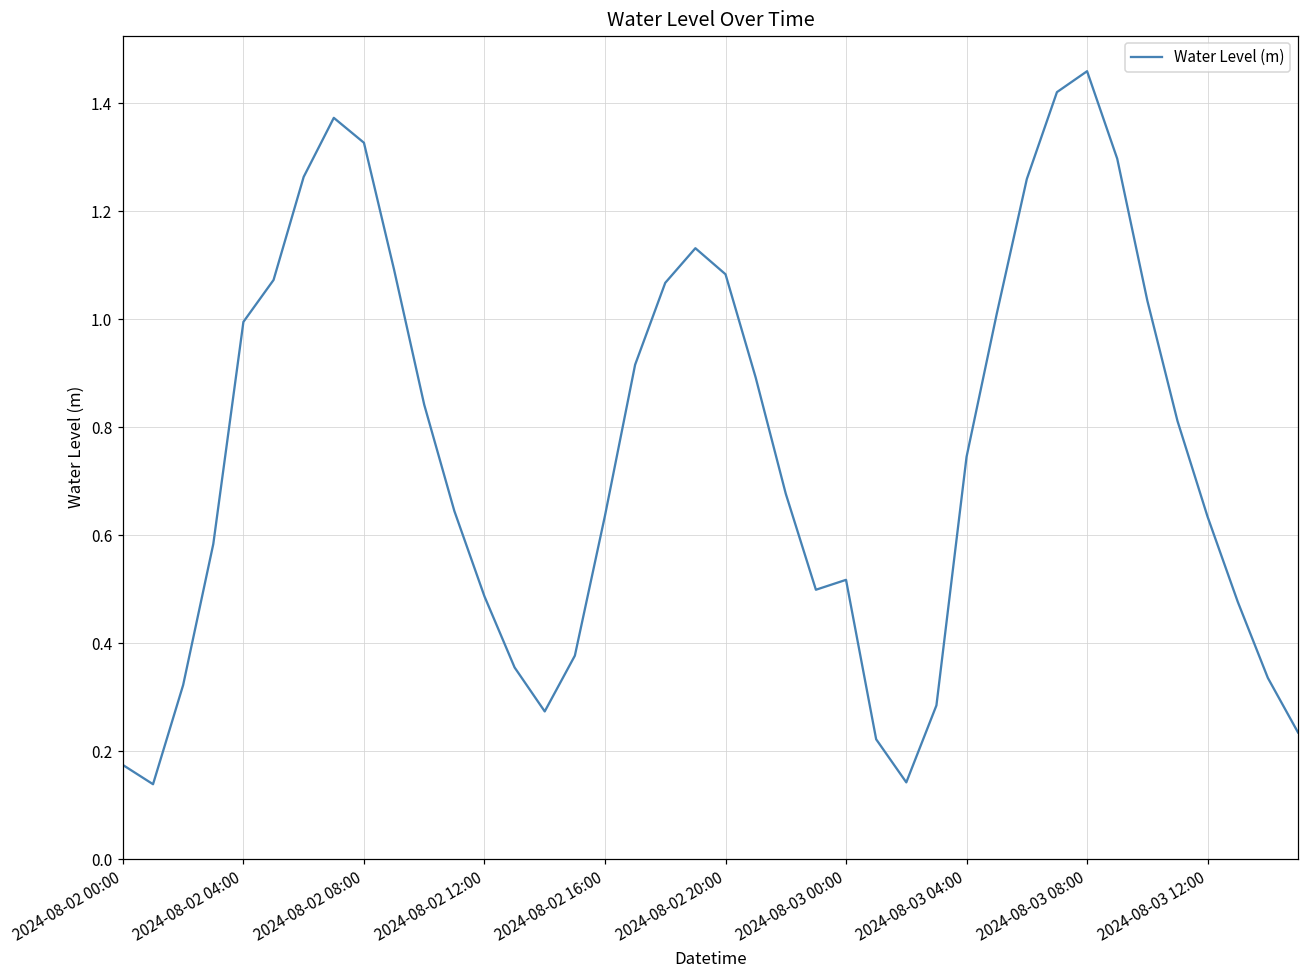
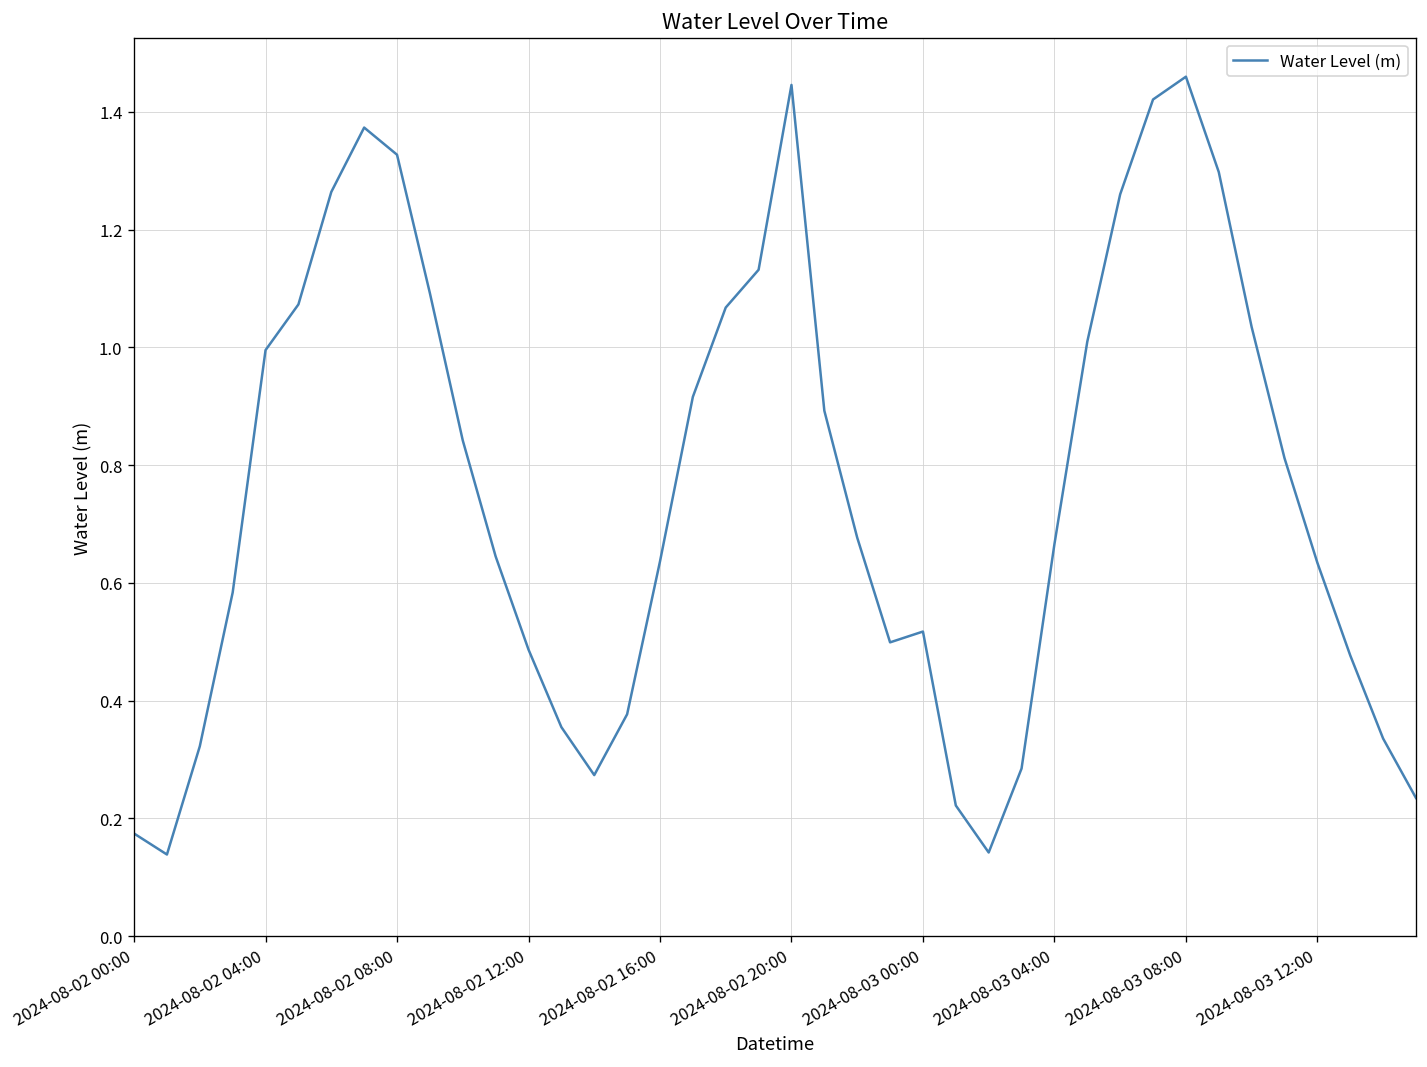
  {
    "2024-08-02 00:00": 0.17,
    "2024-08-02 04:00": 1.00,
    "2024-08-02 08:00": 1.33,
    "2024-08-02 12:00": 0.49,
    "2024-08-02 16:00": 0.64,
-   "2024-08-02 20:00": 1.08,
+   "2024-08-02 20:00": 1.45,
    "2024-08-03 00:00": 0.52,
-   "2024-08-03 04:00": 0.75,
+   "2024-08-03 04:00": 0.67,
    "2024-08-03 08:00": 1.46,
    "2024-08-03 12:00": 0.63
  }
